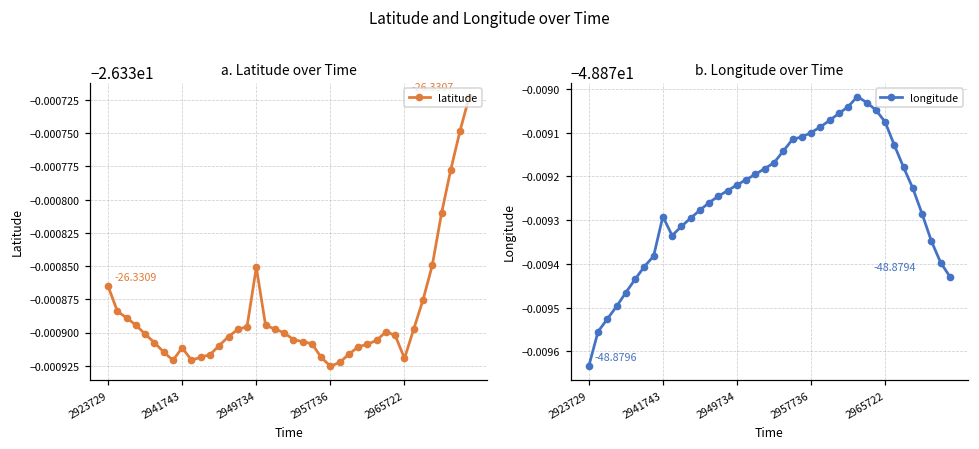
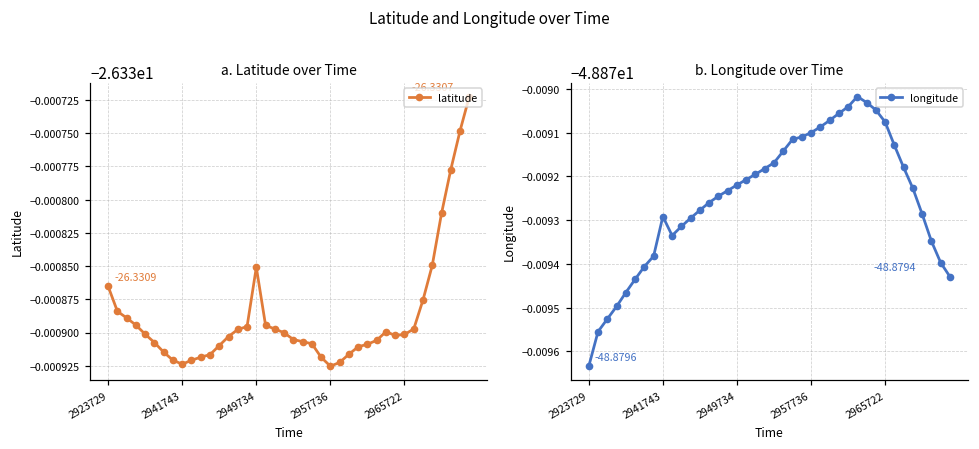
  {
    "a. Latitude over Time": {
-     "2941743": -26.330911,
+     "2941743": -26.330924,
      "2949734": -26.330851,
      "2957736": -26.330925,
-     "2965722": -26.330919
+     "2965722": -26.330901
    },
    "b. Longitude over Time": {
      "2923729": -48.8796
    }
  }
